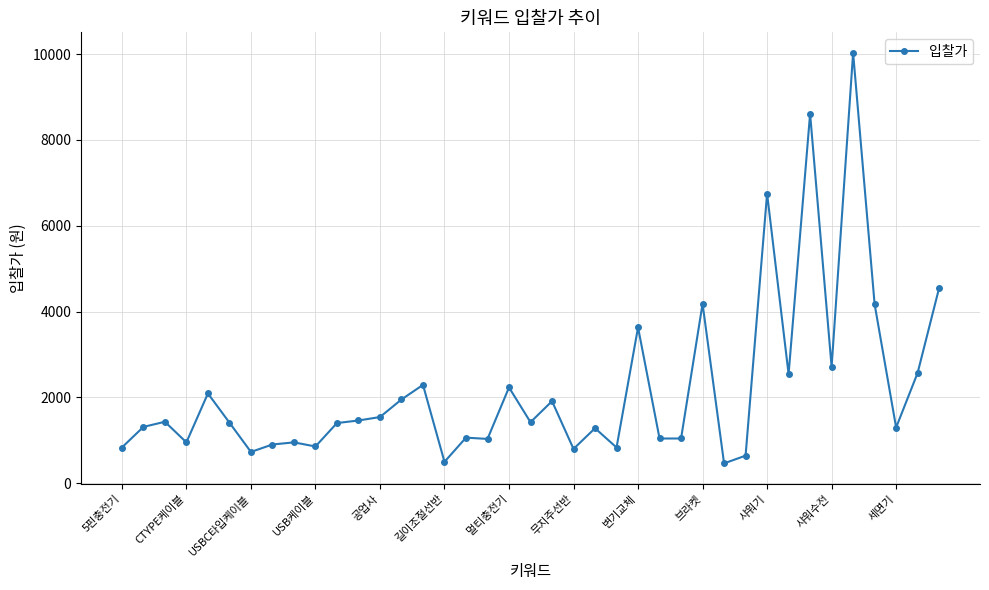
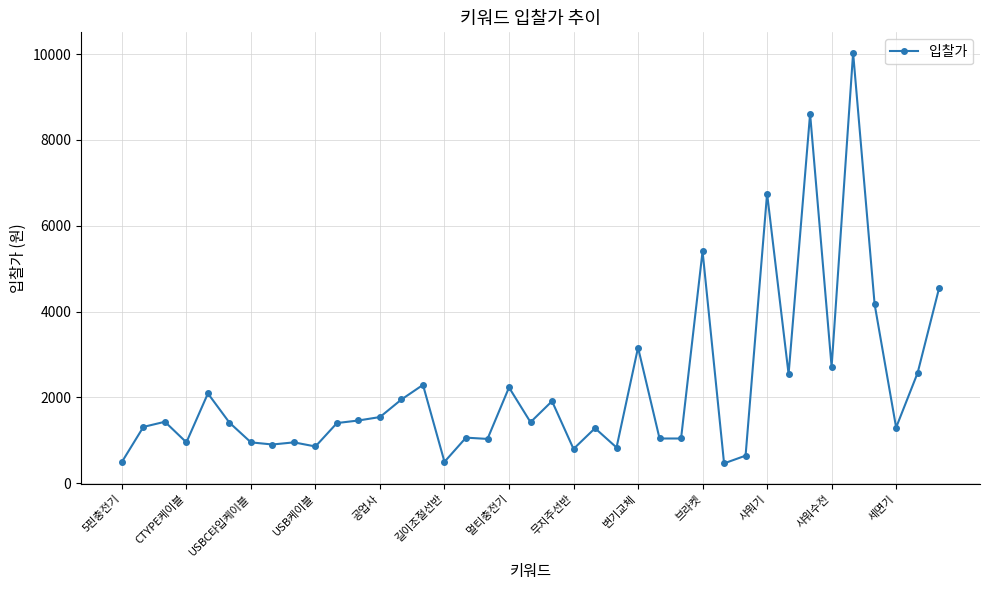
  {
-   "5핀충전기": 800,
+   "5핀충전기": 500,
    "CTYPE케이블": 1000,
-   "USBC타입케이블": 700,
+   "USBC타입케이블": 1000,
    "USB케이블": 900,
    "공업사": 1500,
    "길이조절선반": 500,
    "멀티충전기": 2200,
    "무지주선반": 800,
-   "변기교체": 3600,
-   "브라켓": 4200,
+   "변기교체": 3200,
+   "브라켓": 5400,
    "샤워기": 6800,
    "샤워수전": 2700,
    "세면기": 1300
  }
